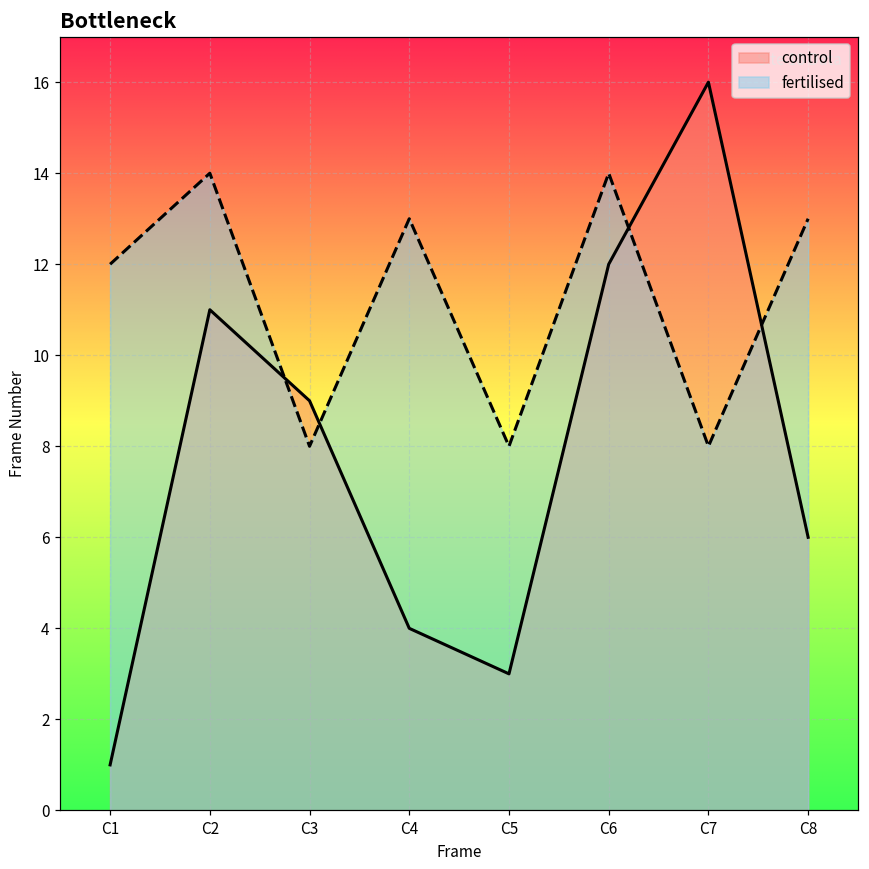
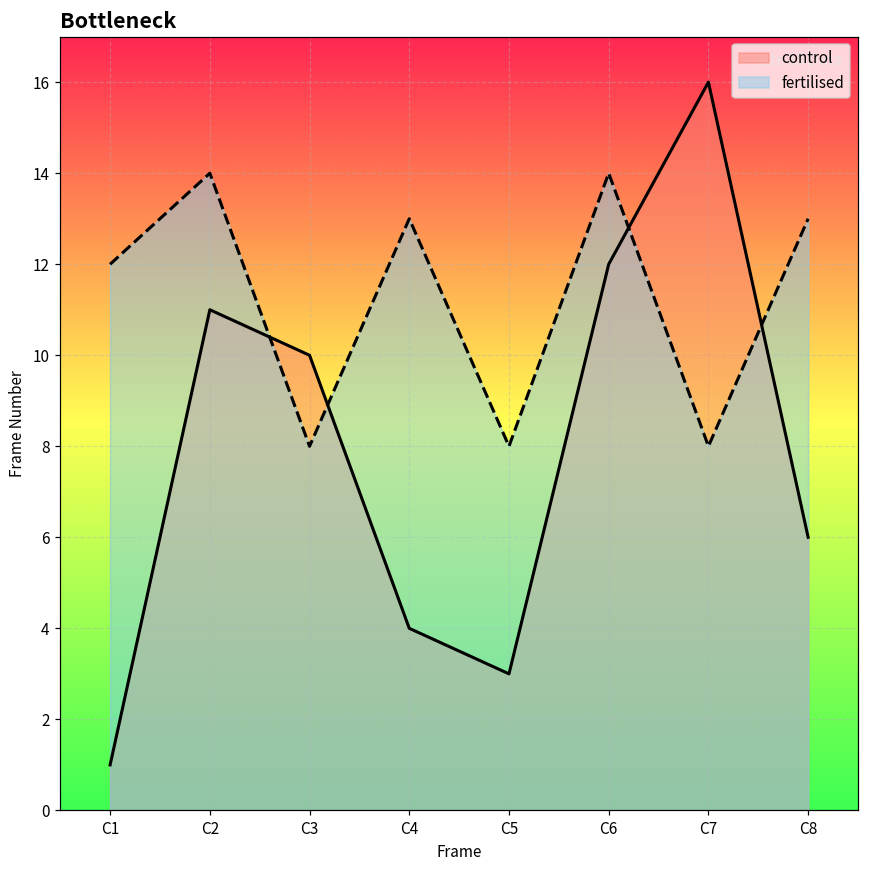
  {
    "control": {
      "C1": 1,
      "C2": 11,
-     "C3": 9,
+     "C3": 10,
      "C4": 4,
      "C5": 3,
      "C6": 12,
      "C7": 16,
      "C8": 6
    },
    "fertilised": {
      "C1": 12,
      "C2": 14,
      "C3": 8,
      "C4": 13,
      "C5": 8,
      "C6": 14,
      "C7": 8,
      "C8": 13
    }
  }
